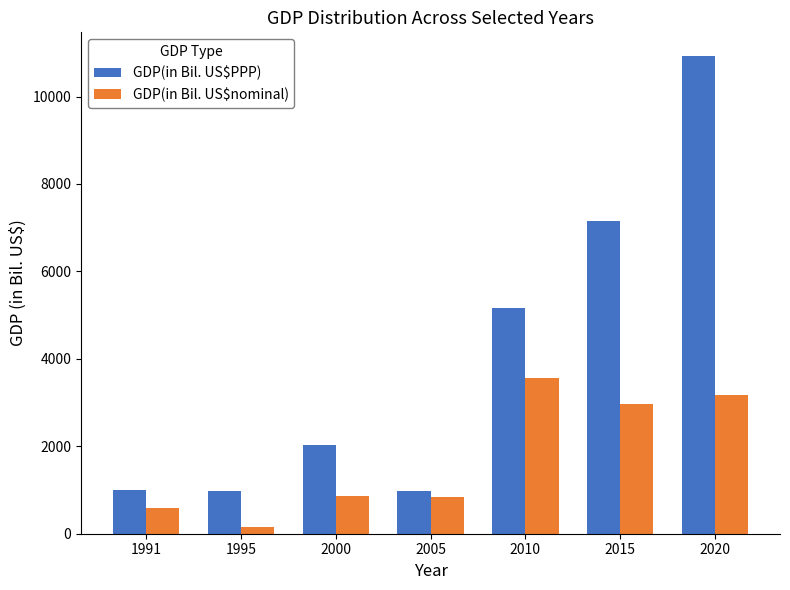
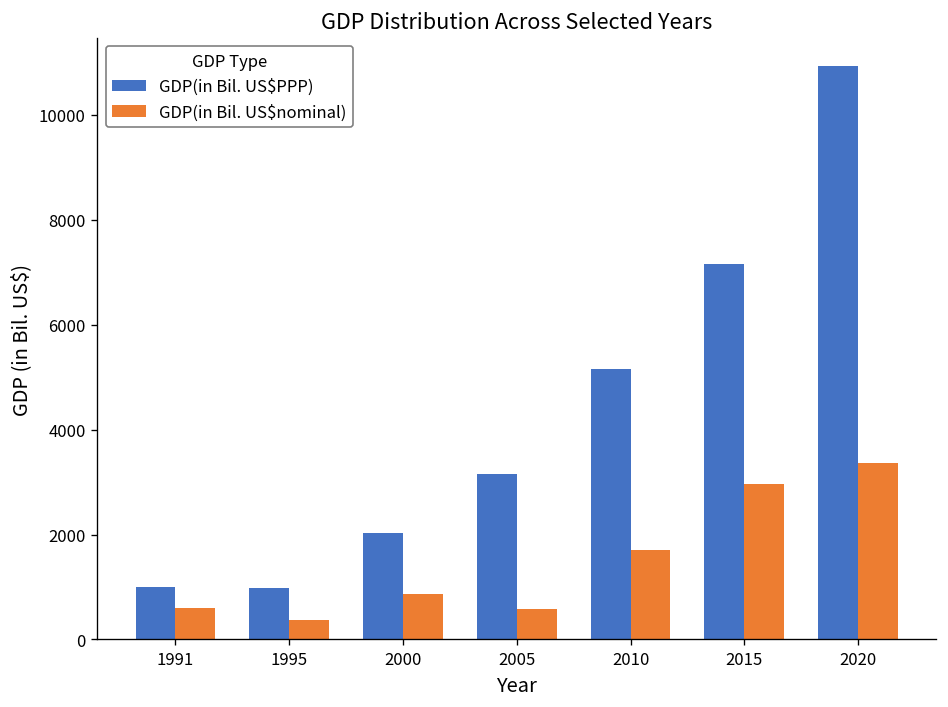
  {
    "GDP(in Bil. US$PPP)": {
      "1991": 1000,
      "1995": 1000,
      "2000": 2000,
-     "2005": 1000,
+     "2005": 3200,
      "2010": 5200,
      "2015": 7200,
      "2020": 10900
    },
    "GDP(in Bil. US$nominal)": {
      "1991": 600,
-     "1995": 200,
+     "1995": 400,
      "2000": 900,
-     "2005": 800,
-     "2010": 3600,
+     "2005": 600,
+     "2010": 1700,
      "2015": 3000,
-     "2020": 3200
+     "2020": 3400
    }
  }
